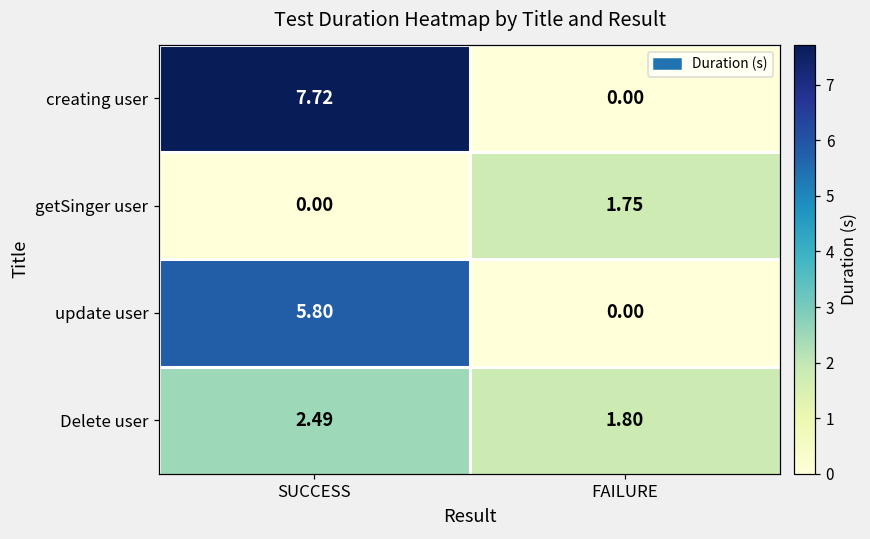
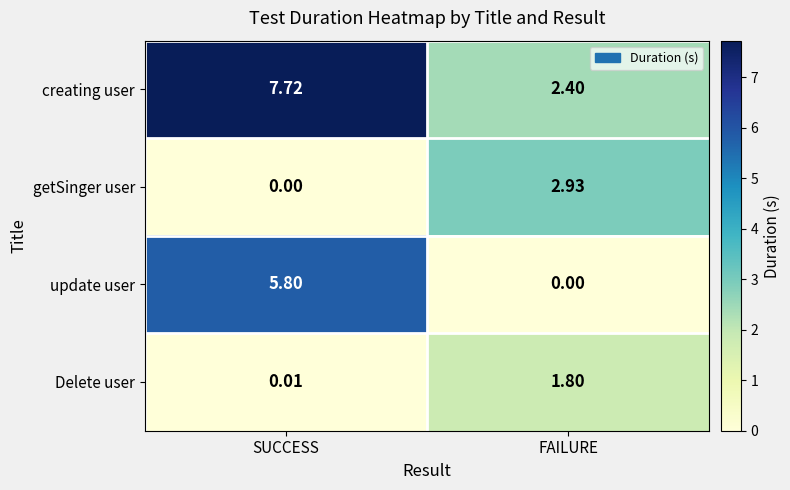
  {
    "creating user": {
      "SUCCESS": 7.72,
-     "FAILURE": 0.00
+     "FAILURE": 2.40
    },
    "getSinger user": {
      "SUCCESS": 0.00,
-     "FAILURE": 1.75
+     "FAILURE": 2.93
    },
    "update user": {
      "SUCCESS": 5.80,
      "FAILURE": 0.00
    },
    "Delete user": {
-     "SUCCESS": 2.49,
+     "SUCCESS": 0.01,
      "FAILURE": 1.80
    }
  }
